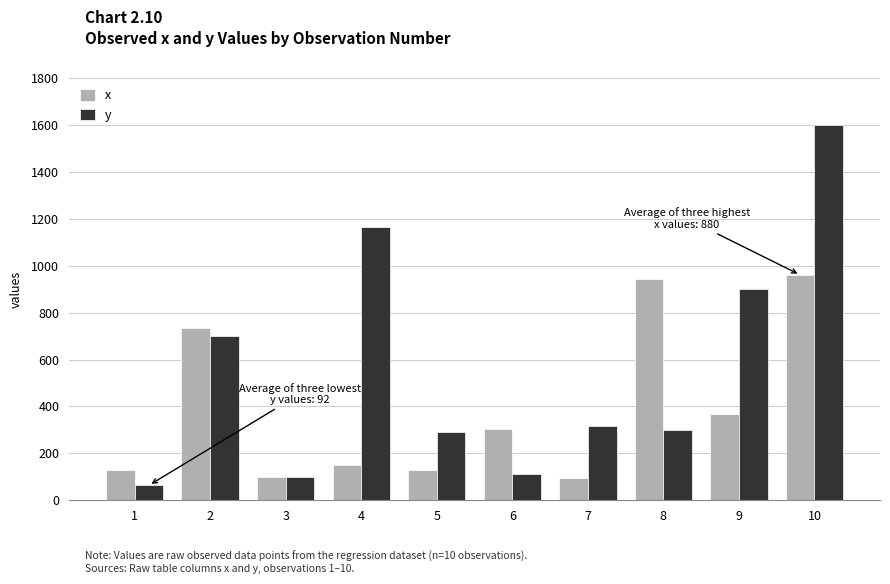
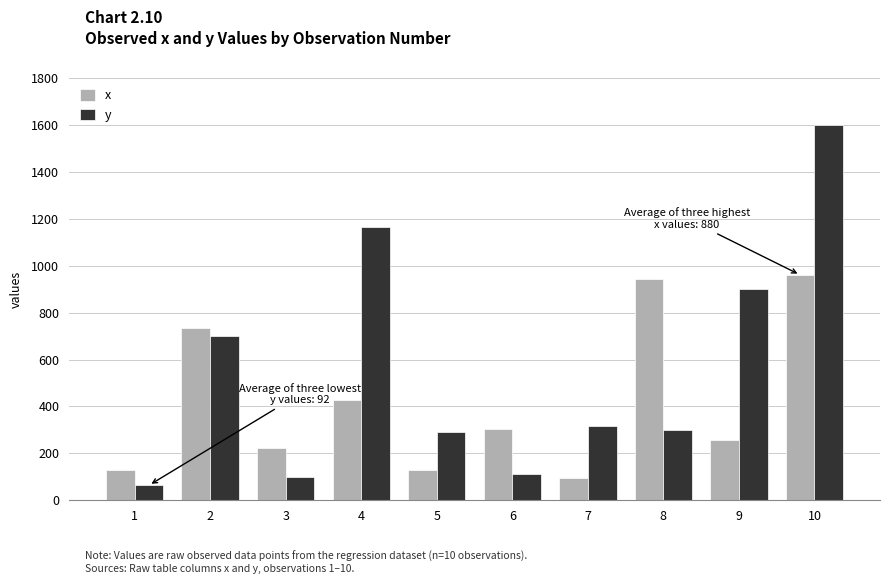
  {
    "x": {
      "1": 130,
      "2": 730,
-     "3": 100,
-     "4": 150,
+     "3": 220,
+     "4": 430,
      "5": 130,
      "6": 300,
      "7": 100,
      "8": 950,
-     "9": 370
+     "9": 260
    },
    "y": {
      "1": 60,
      "2": 700,
      "4": 1160,
      "5": 290,
      "6": 110,
      "7": 320,
      "8": 300,
      "9": 900,
      "10": 1600
    }
  }
